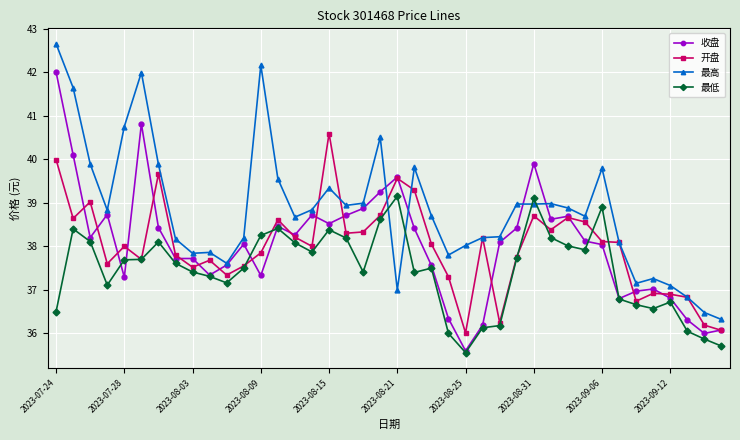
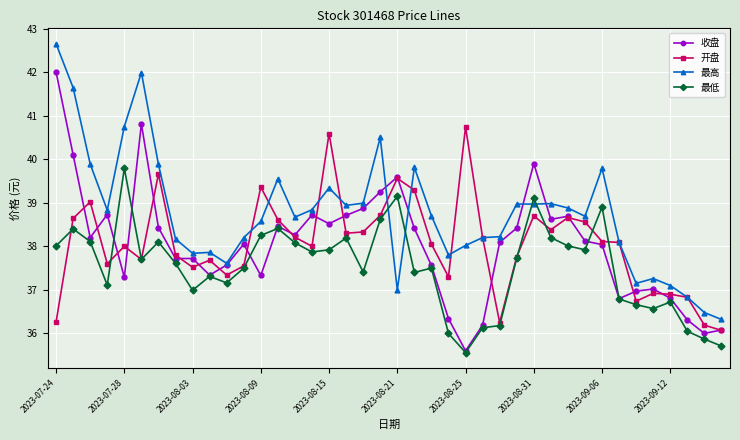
  {
    "收盘": {
      "2023-07-24": 42.0,
      "2023-07-28": 37.3,
      "2023-08-03": 37.7,
      "2023-08-09": 37.3,
      "2023-08-15": 38.5,
      "2023-08-31": 39.9,
      "2023-09-06": 38.0,
      "2023-09-12": 36.8
    },
    "开盘": {
-     "2023-07-24": 40.0,
+     "2023-07-24": 36.3,
      "2023-07-28": 38.0,
      "2023-08-03": 37.5,
-     "2023-08-09": 37.9,
+     "2023-08-09": 39.4,
      "2023-08-15": 40.6,
-     "2023-08-25": 36.0,
+     "2023-08-25": 40.7,
      "2023-08-31": 38.7,
      "2023-09-06": 38.1,
      "2023-09-12": 36.9
    },
    "最高": {
      "2023-07-24": 42.7,
      "2023-07-28": 40.8,
      "2023-08-03": 37.8,
-     "2023-08-09": 42.2,
+     "2023-08-09": 38.6,
      "2023-08-15": 39.3,
      "2023-08-21": 37.0,
      "2023-08-25": 38.0,
      "2023-08-31": 39.0,
      "2023-09-06": 39.8,
      "2023-09-12": 37.1
    },
    "最低": {
-     "2023-07-24": 36.5,
-     "2023-07-28": 37.7,
-     "2023-08-03": 37.4,
+     "2023-07-24": 38.0,
+     "2023-07-28": 39.8,
+     "2023-08-03": 37.0,
      "2023-08-09": 38.3,
-     "2023-08-15": 38.4,
+     "2023-08-15": 37.9,
      "2023-08-21": 39.2,
      "2023-08-31": 39.1,
      "2023-09-06": 38.9,
      "2023-09-12": 36.7
    }
  }
